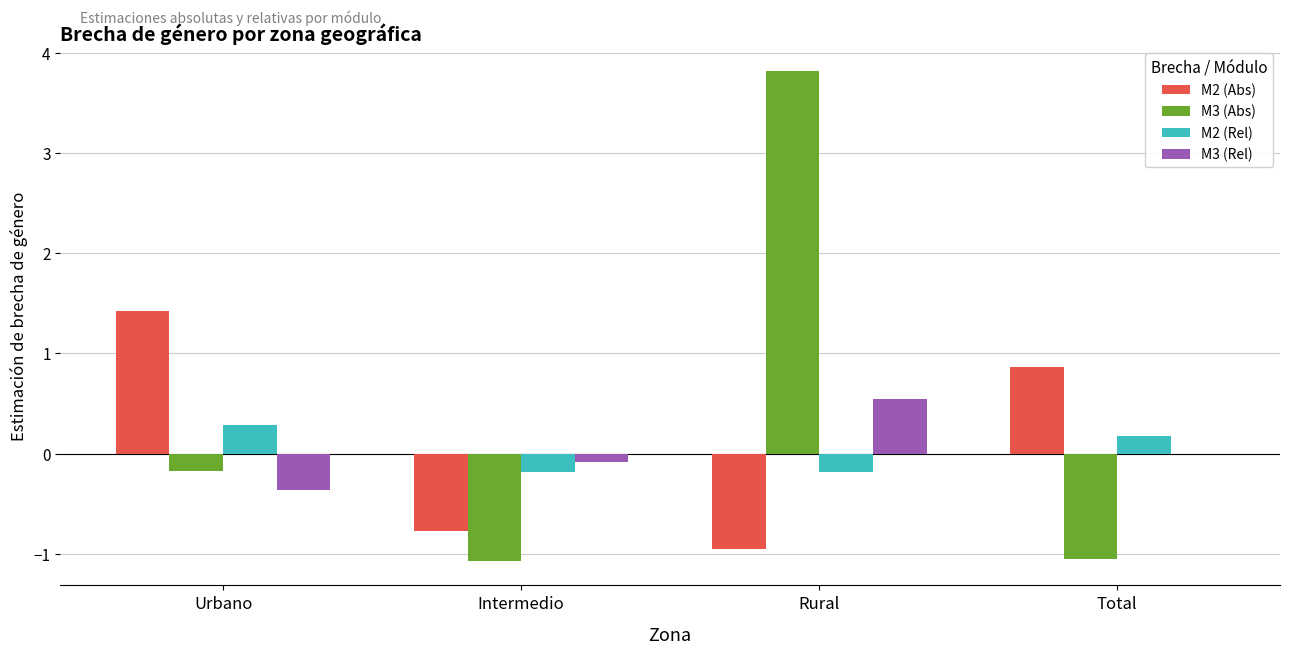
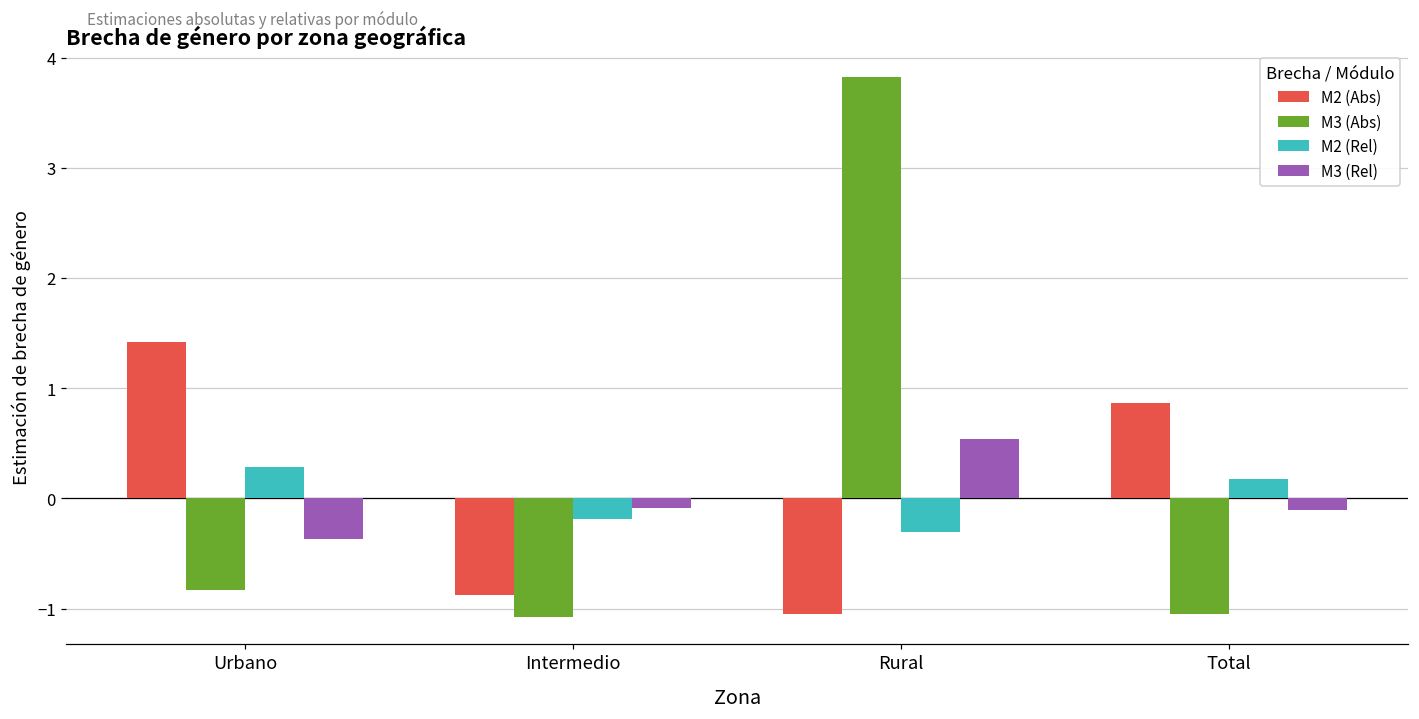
  {
    "M2 (Abs)": {
      "Urbano": 1.42,
-     "Intermedio": -0.77,
-     "Rural": -0.96,
+     "Intermedio": -0.87,
+     "Rural": -1.05,
      "Total": 0.86
    },
    "M3 (Abs)": {
-     "Urbano": -0.18,
+     "Urbano": -0.83,
      "Intermedio": -1.07,
      "Rural": 3.82,
      "Total": -1.05
    },
    "M2 (Rel)": {
      "Urbano": 0.29,
      "Intermedio": -0.19,
-     "Rural": -0.19,
+     "Rural": -0.30,
      "Total": 0.18
    },
    "M3 (Rel)": {
      "Urbano": -0.37,
      "Intermedio": -0.08,
      "Rural": 0.54,
-     "Total": 0.00
+     "Total": -0.10
    }
  }
